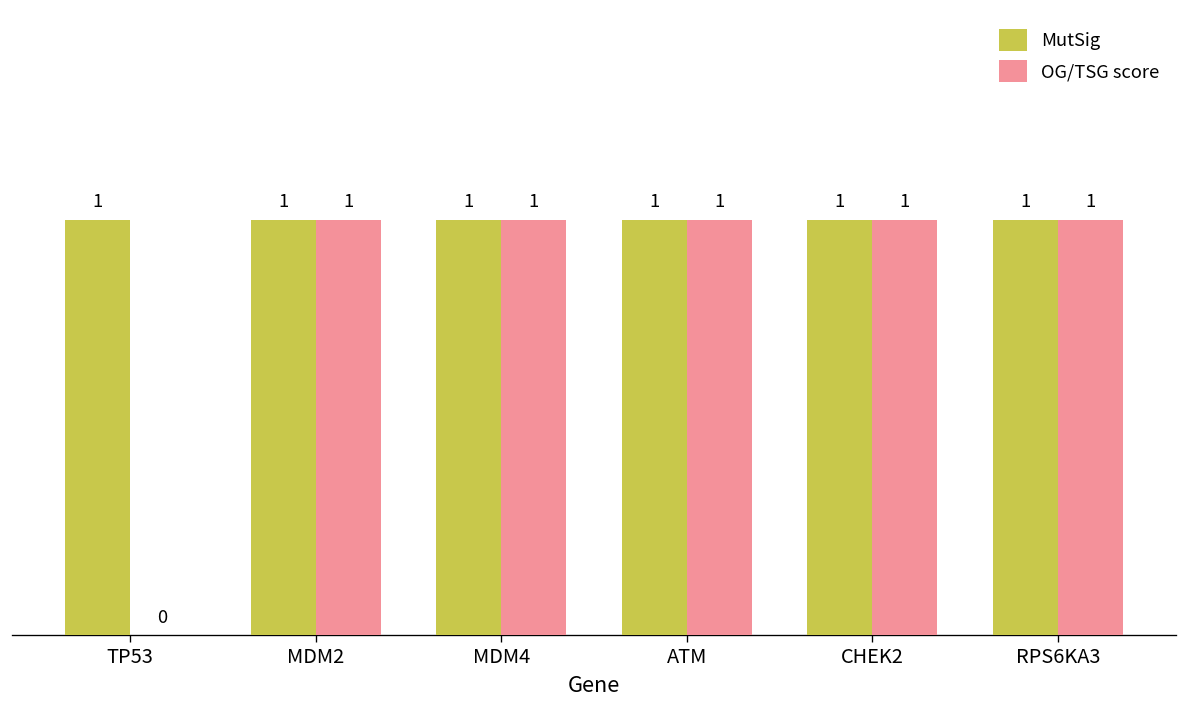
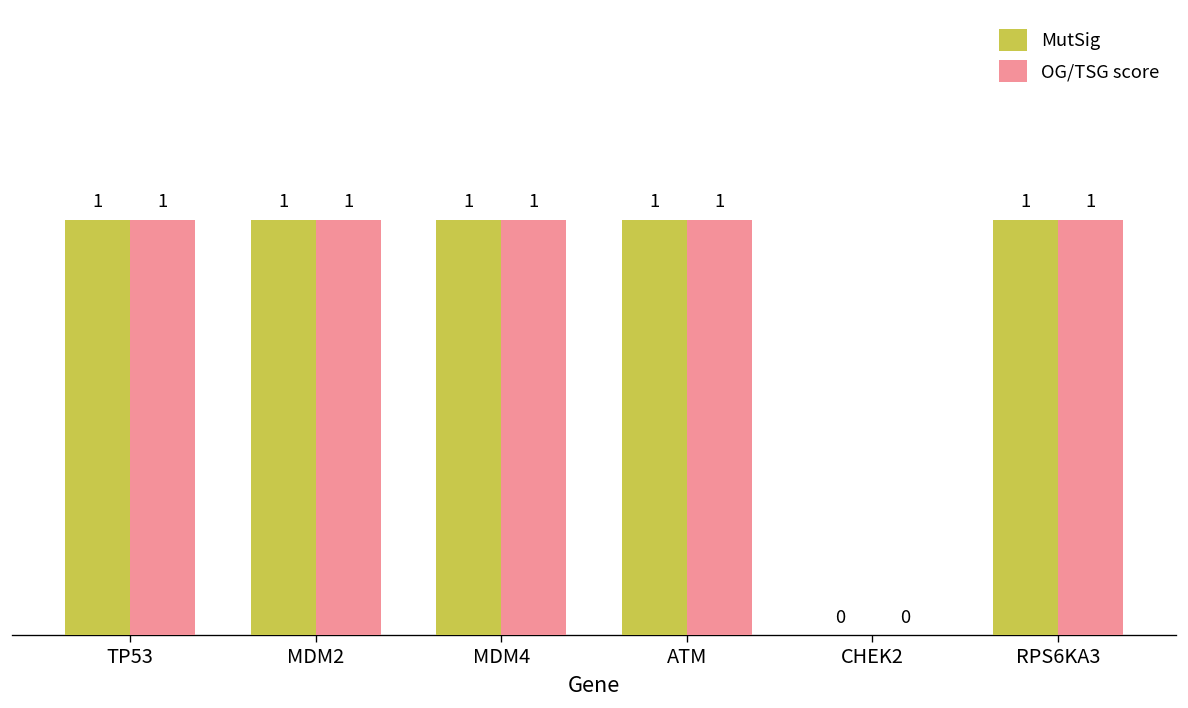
  {
    "MutSig": {
      "TP53": 1,
      "MDM2": 1,
      "MDM4": 1,
      "ATM": 1,
-     "CHEK2": 1,
+     "CHEK2": 0,
      "RPS6KA3": 1
    },
    "OG/TSG score": {
-     "TP53": 0,
+     "TP53": 1,
      "MDM2": 1,
      "MDM4": 1,
      "ATM": 1,
-     "CHEK2": 1,
+     "CHEK2": 0,
      "RPS6KA3": 1
    }
  }
